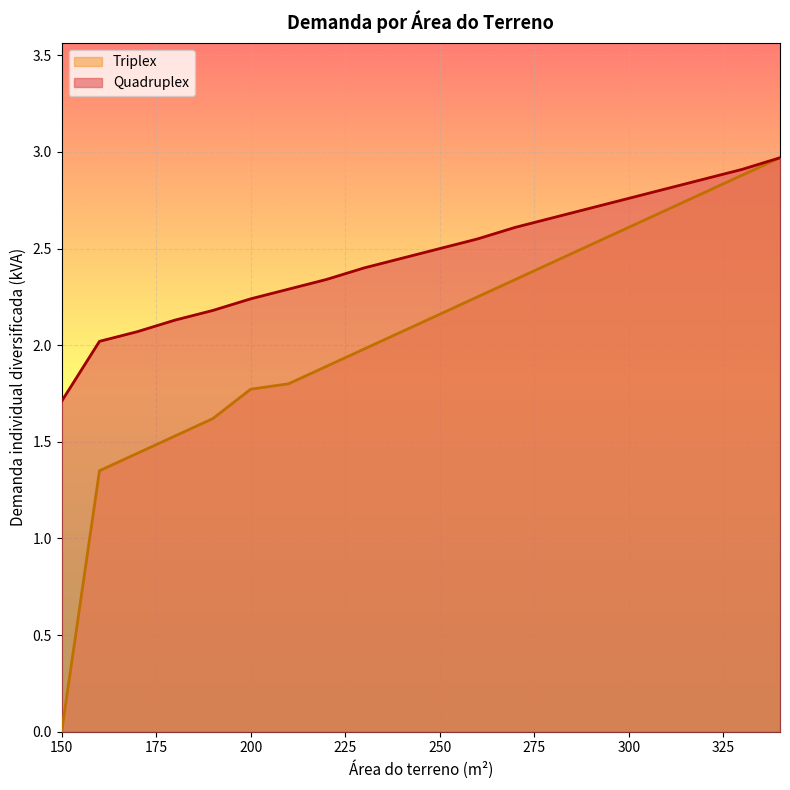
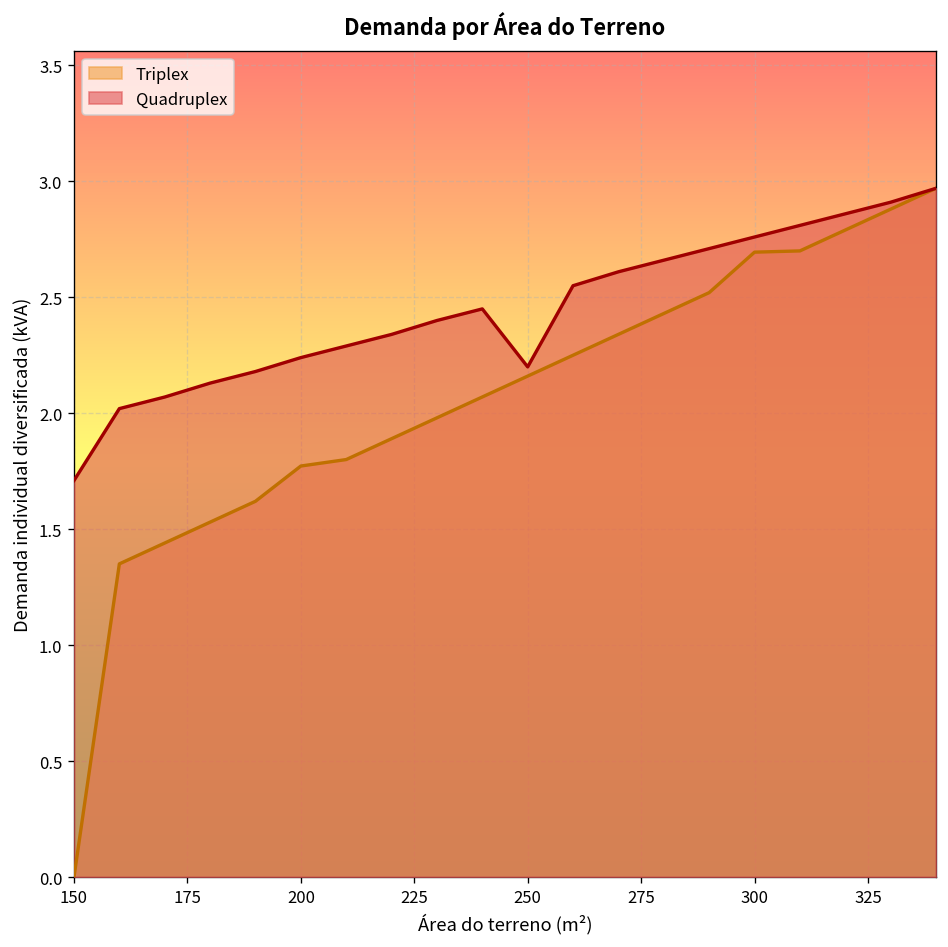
  {
    "Triplex": {
      "150": 0.00,
      "200": 1.77,
      "250": 2.16,
-     "300": 2.61
+     "300": 2.69
    },
    "Quadruplex": {
      "150": 1.7,
      "200": 2.24,
-     "250": 2.5,
+     "250": 2.2,
      "300": 2.76
    }
  }
